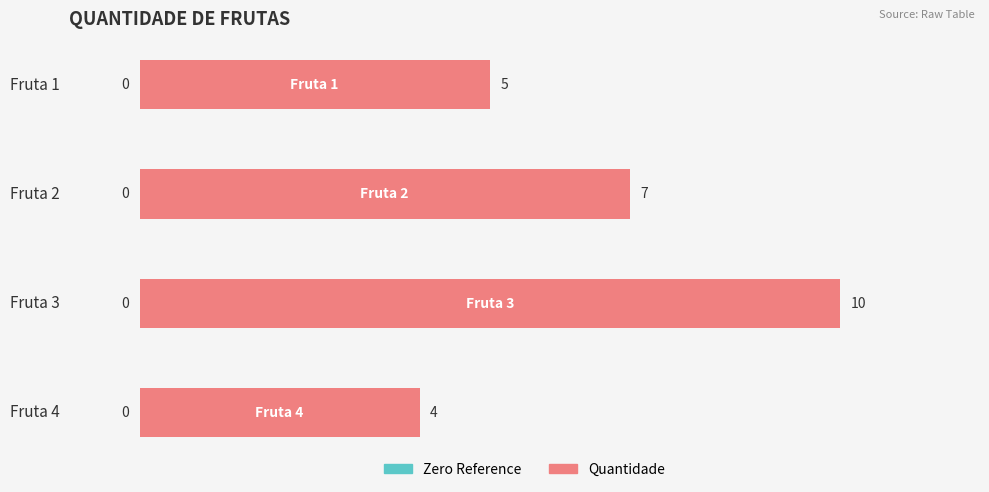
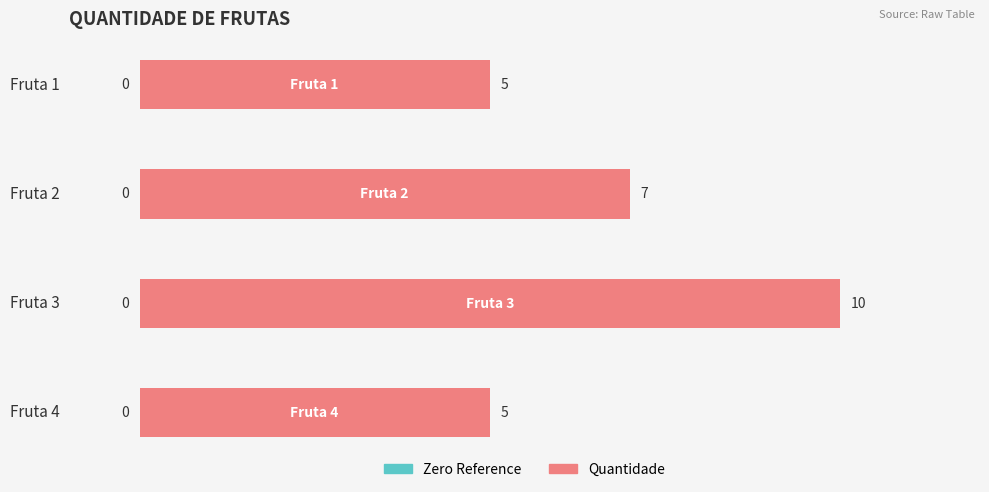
  {
    "Zero Reference": {
      "Fruta 1": 0,
      "Fruta 2": 0,
      "Fruta 3": 0,
      "Fruta 4": 0
    },
    "Quantidade": {
      "Fruta 1": 5,
      "Fruta 2": 7,
      "Fruta 3": 10,
-     "Fruta 4": 4
+     "Fruta 4": 5
    }
  }
